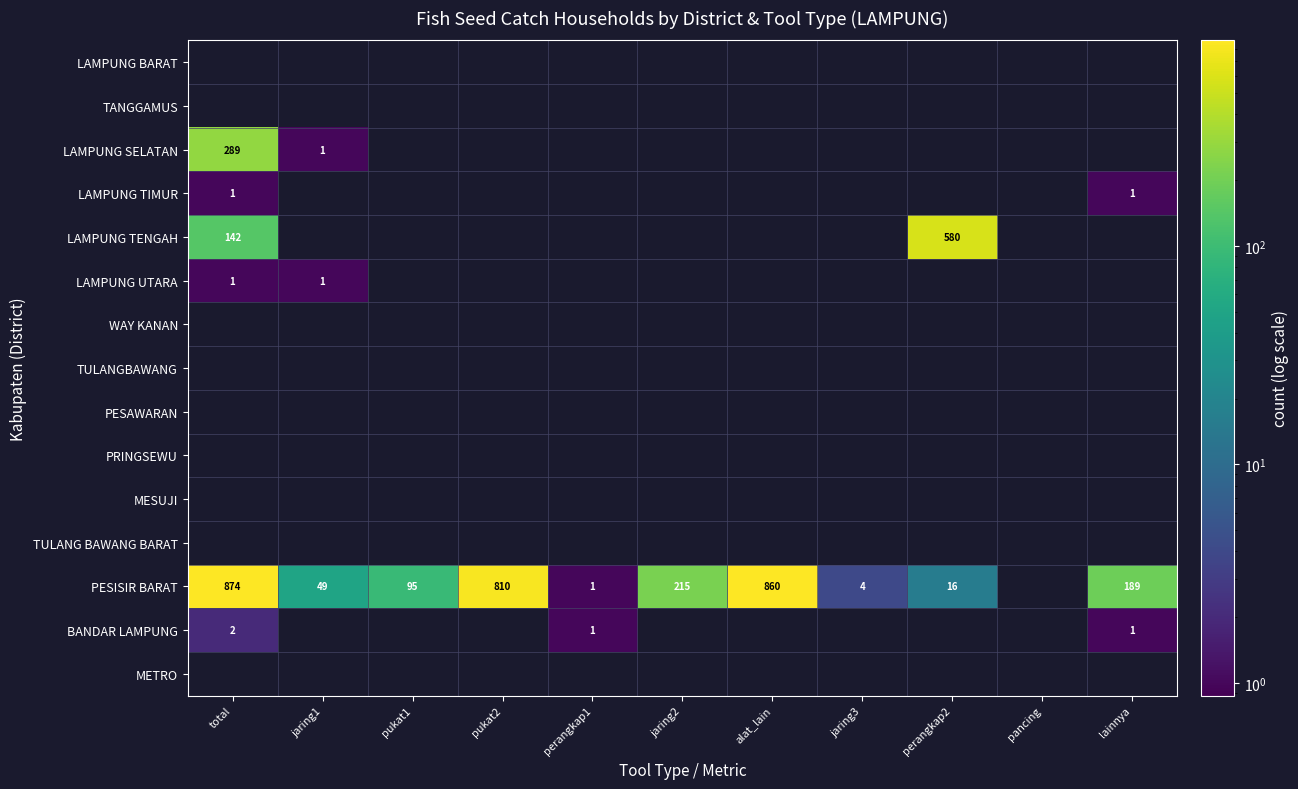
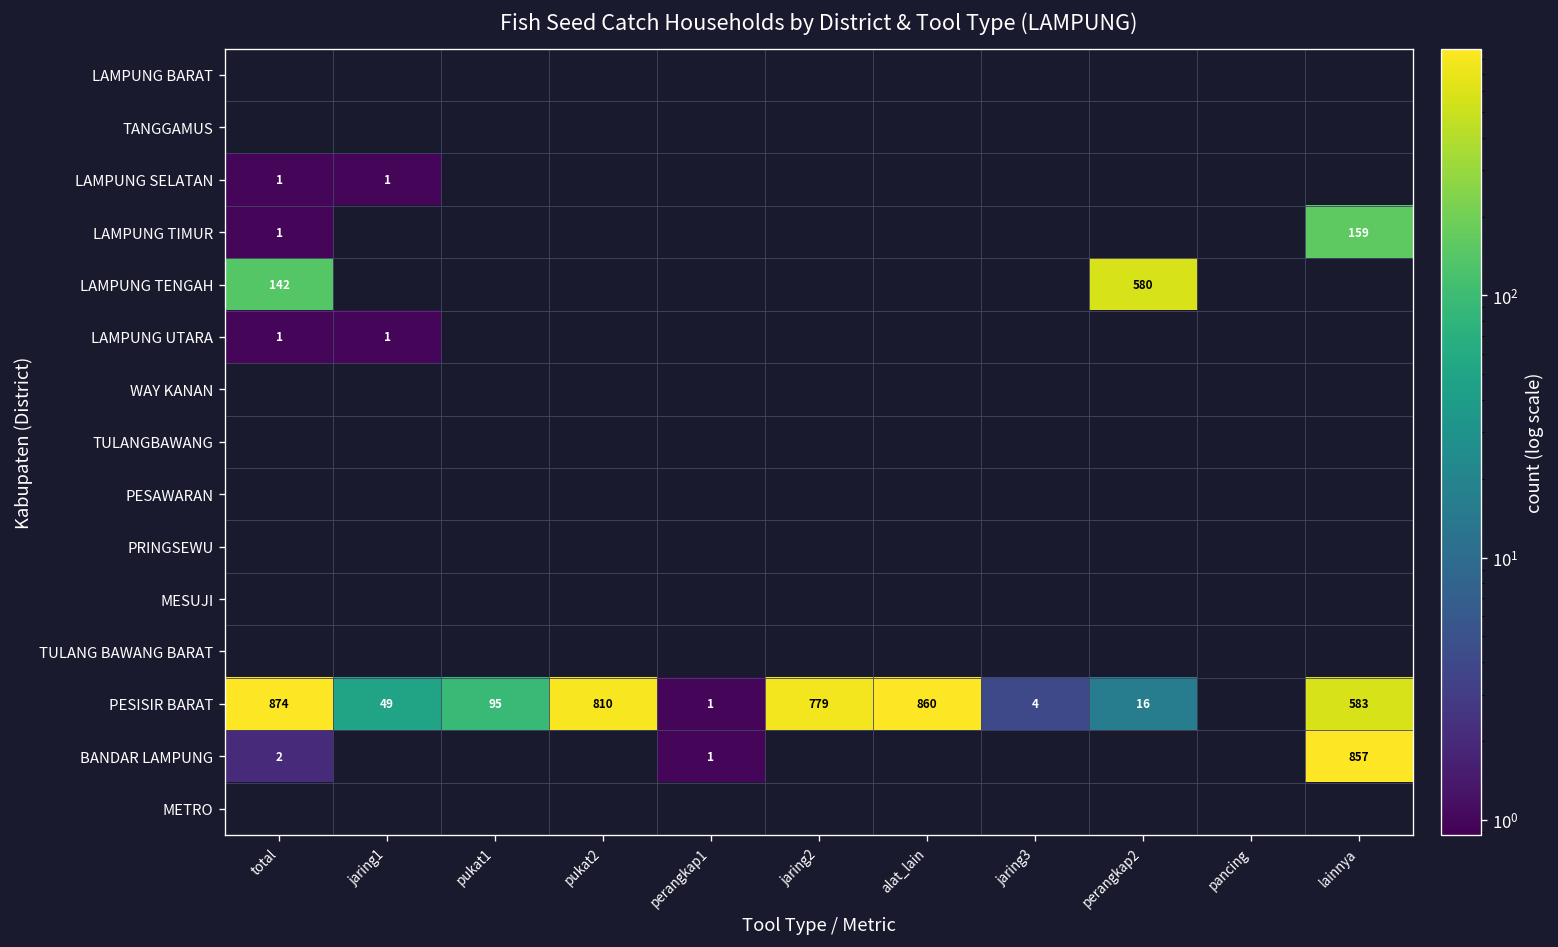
  {
    "LAMPUNG SELATAN": {
-     "total": 289,
+     "total": 1,
      "jaring1": 1
    },
    "LAMPUNG TIMUR": {
      "total": 1,
-     "lainnya": 1
+     "lainnya": 159
    },
    "LAMPUNG TENGAH": {
      "total": 142,
      "perangkap2": 580
    },
    "LAMPUNG UTARA": {
      "total": 1,
      "jaring1": 1
    },
    "PESISIR BARAT": {
      "total": 874,
      "jaring1": 49,
      "pukat1": 95,
      "pukat2": 810,
      "perangkap1": 1,
-     "jaring2": 215,
+     "jaring2": 779,
      "alat_lain": 860,
      "jaring3": 4,
      "perangkap2": 16,
-     "lainnya": 189
+     "lainnya": 583
    },
    "BANDAR LAMPUNG": {
      "total": 2,
      "perangkap1": 1,
-     "lainnya": 1
+     "lainnya": 857
    }
  }
